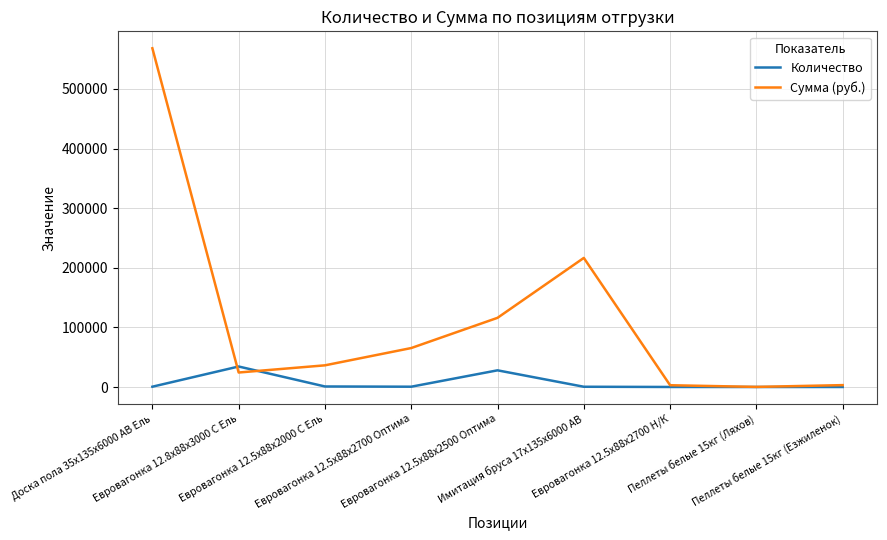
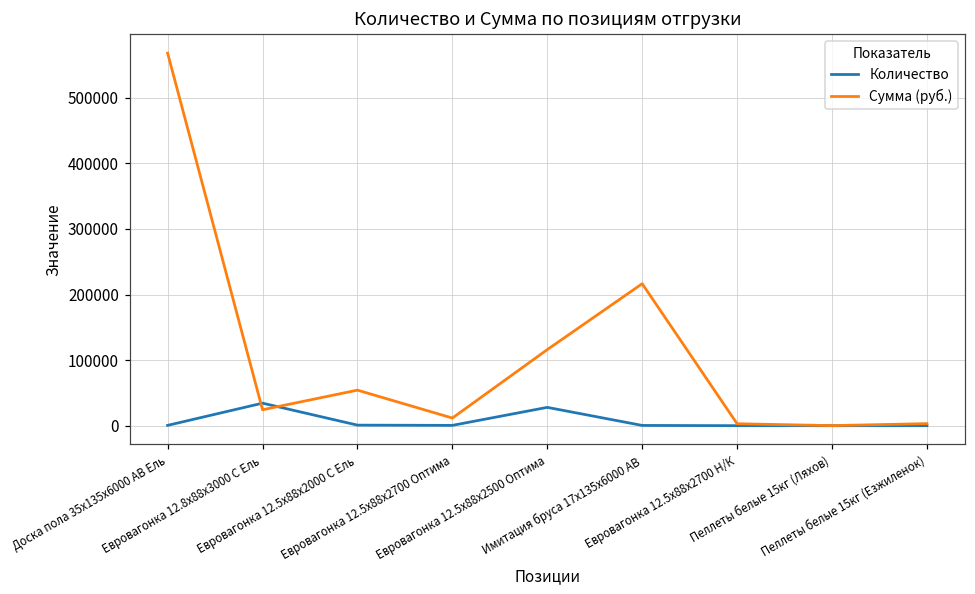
  {
    "Количество": {
      "Доска пола 35x135x6000 AB Ель": 0,
      "Евровагонка 12.8x88x3000 C Ель": 30000,
      "Евровагонка 12.5x88x2000 C Ель": 0,
      "Евровагонка 12.5x88x2700 Оптима": 0,
      "Евровагонка 12.5x88x2500 Оптима": 30000,
      "Имитация бруса 17x135x6000 AB": 0
    },
    "Сумма (руб.)": {
      "Доска пола 35x135x6000 AB Ель": 570000,
      "Евровагонка 12.8x88x3000 C Ель": 20000,
-     "Евровагонка 12.5x88x2000 C Ель": 40000,
-     "Евровагонка 12.5x88x2700 Оптима": 70000,
+     "Евровагонка 12.5x88x2000 C Ель": 50000,
+     "Евровагонка 12.5x88x2700 Оптима": 10000,
      "Евровагонка 12.5x88x2500 Оптима": 120000,
      "Имитация бруса 17x135x6000 AB": 220000
    }
  }
